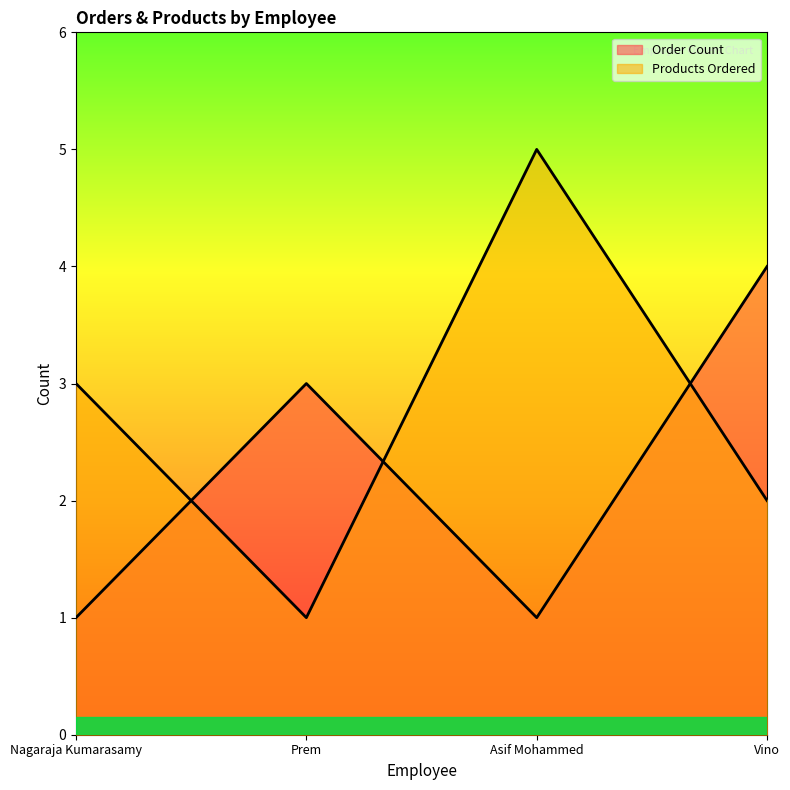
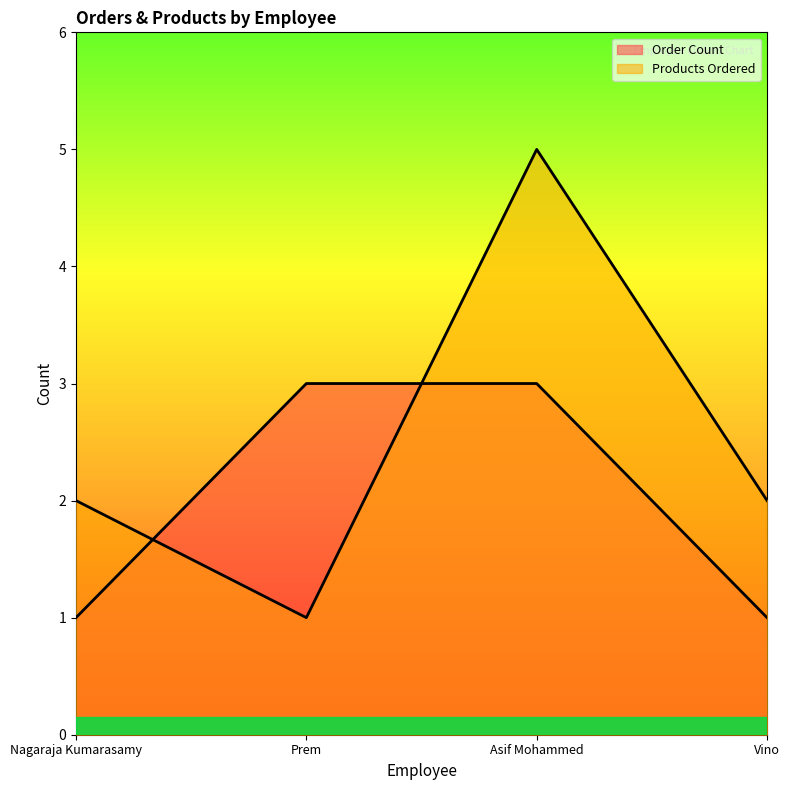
  {
    "Order Count": {
      "Nagaraja Kumarasamy": 1,
      "Prem": 3,
-     "Asif Mohammed": 1,
-     "Vino": 4
+     "Asif Mohammed": 3,
+     "Vino": 1
    },
    "Products Ordered": {
-     "Nagaraja Kumarasamy": 3,
+     "Nagaraja Kumarasamy": 2,
      "Prem": 1,
      "Asif Mohammed": 5,
      "Vino": 2
    }
  }
